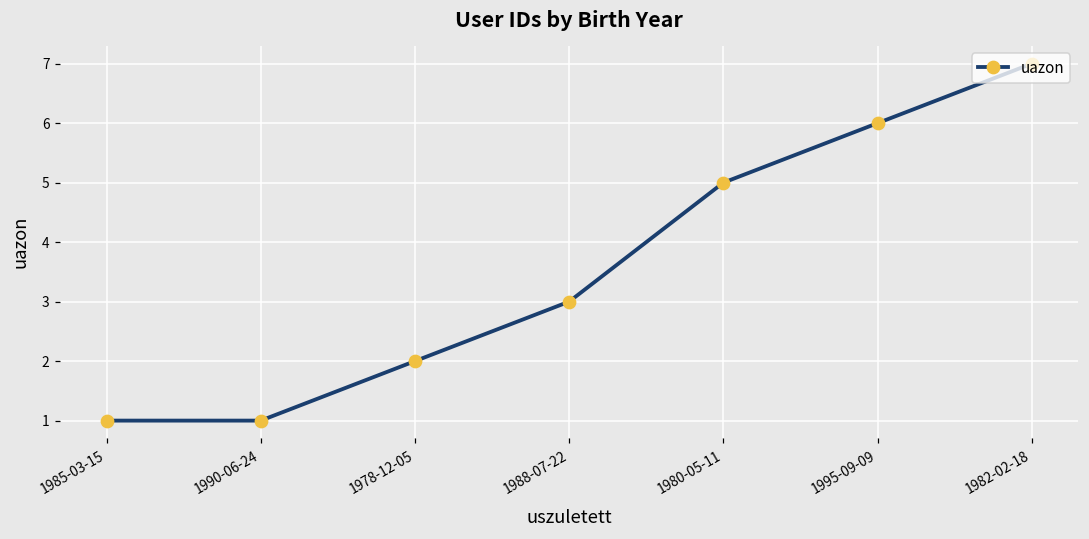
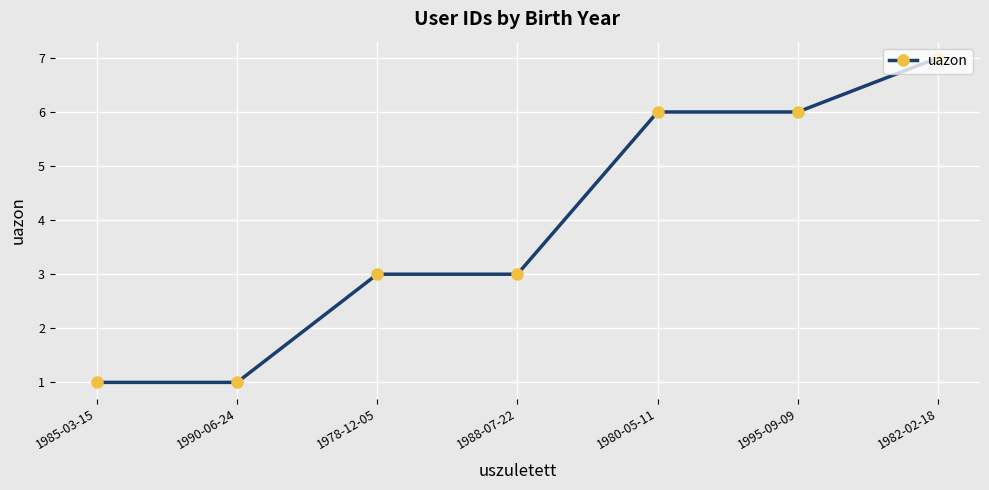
  {
    "1985-03-15": 1,
    "1990-06-24": 1,
-   "1978-12-05": 2,
+   "1978-12-05": 3,
    "1988-07-22": 3,
-   "1980-05-11": 5,
+   "1980-05-11": 6,
    "1995-09-09": 6
  }
